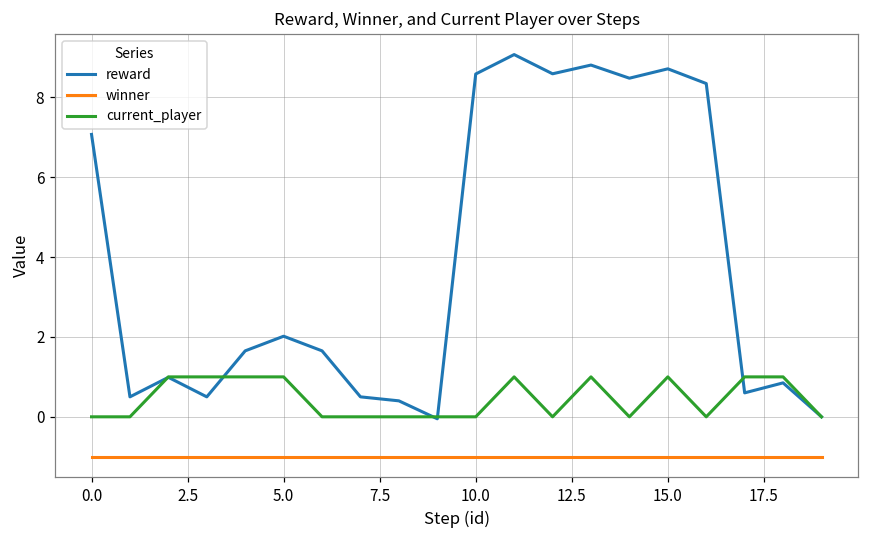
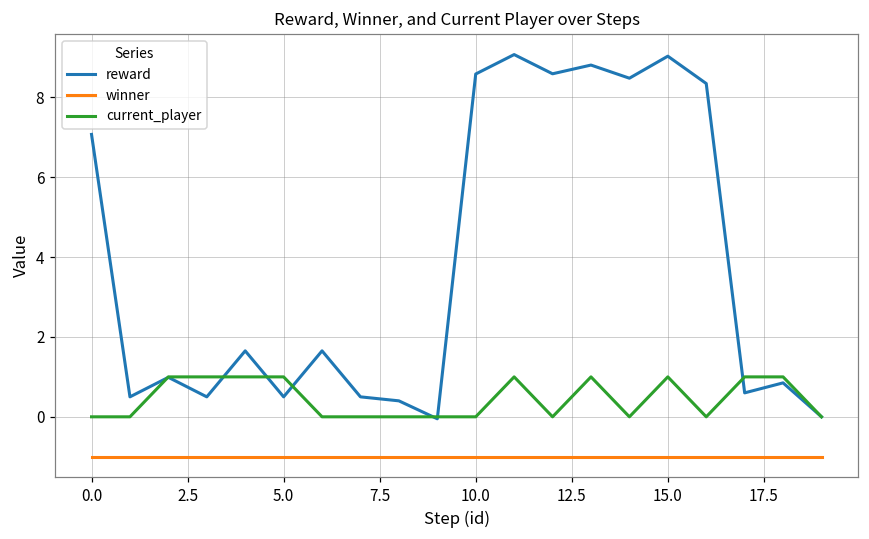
  {
    "reward": {
      "0.0": 7.1,
-     "5.0": 2.0,
+     "5.0": 0.5,
      "10.0": 8.6,
-     "15.0": 8.7
+     "15.0": 9.0
    },
    "winner": {
      "0.0": -1.0,
      "5.0": -1.0,
      "10.0": -1.0,
      "15.0": -1.0
    },
    "current_player": {
      "0.0": 0.0,
      "5.0": 1.0,
      "10.0": 0.0,
      "15.0": 1.0
    }
  }
